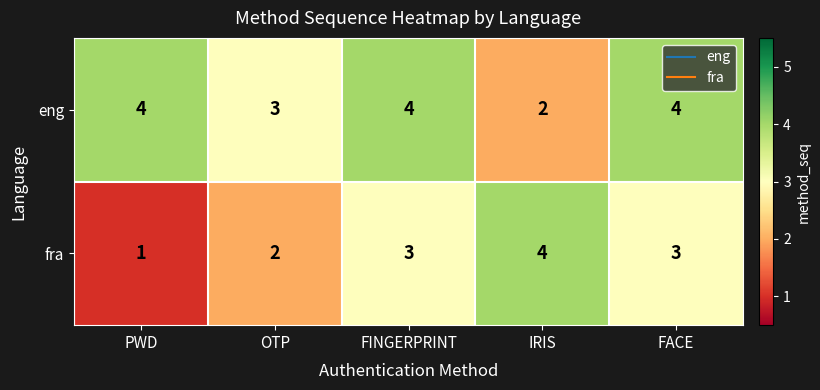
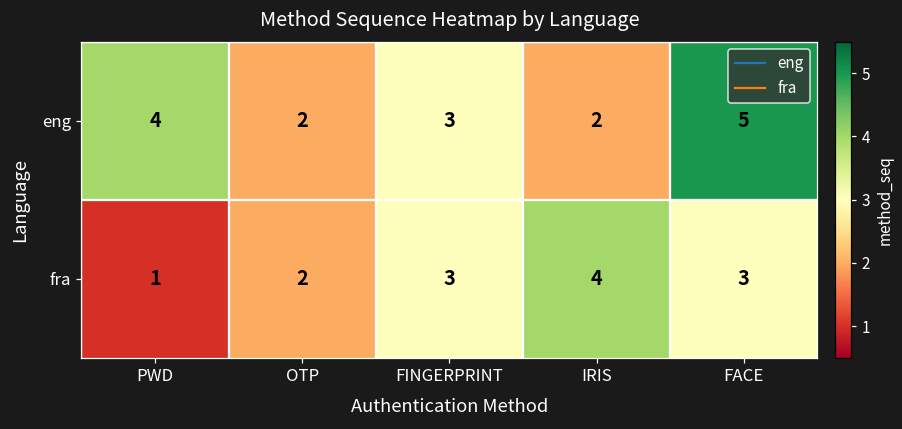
  {
    "eng": {
      "PWD": 4,
-     "OTP": 3,
-     "FINGERPRINT": 4,
+     "OTP": 2,
+     "FINGERPRINT": 3,
      "IRIS": 2,
-     "FACE": 4
+     "FACE": 5
    },
    "fra": {
      "PWD": 1,
      "OTP": 2,
      "FINGERPRINT": 3,
      "IRIS": 4,
      "FACE": 3
    }
  }
